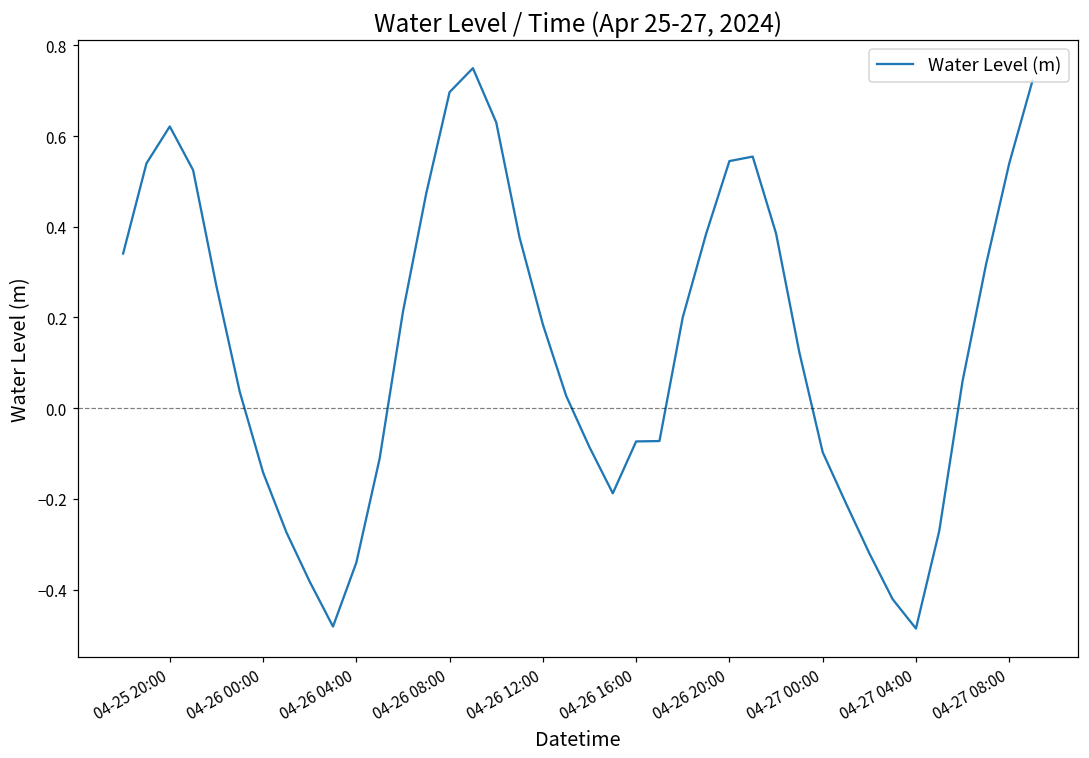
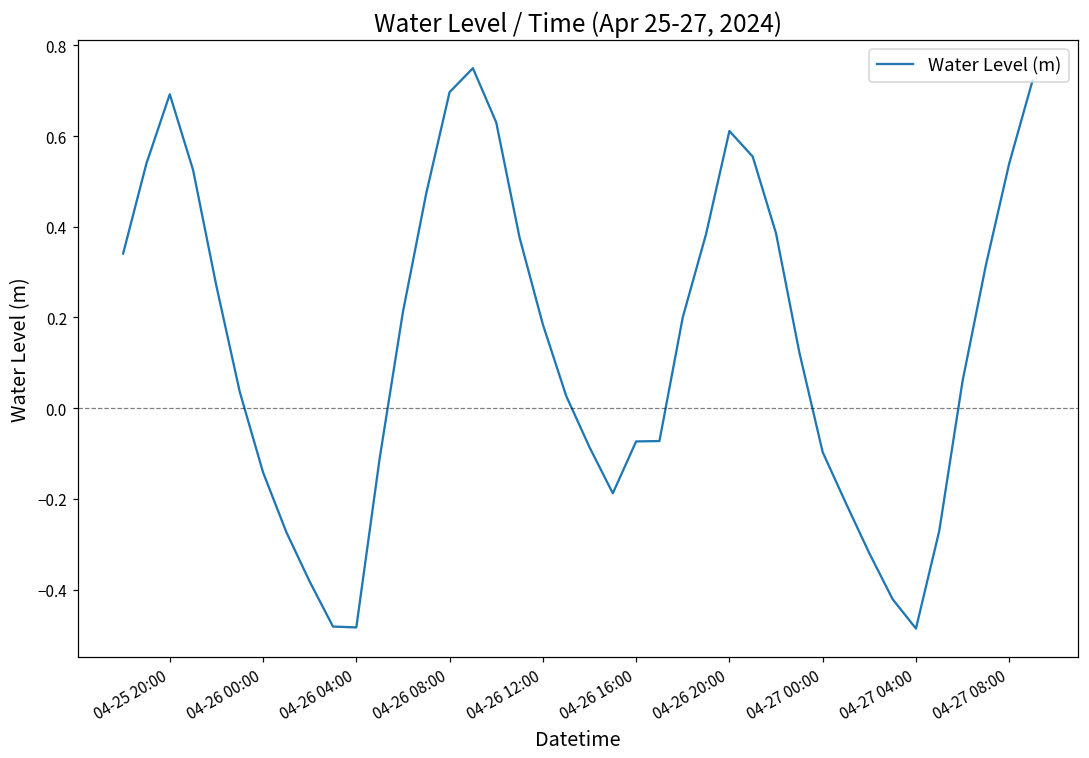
  {
-   "04-25 20:00": 0.62,
+   "04-25 20:00": 0.69,
    "04-26 00:00": -0.14,
-   "04-26 04:00": -0.34,
+   "04-26 04:00": -0.48,
    "04-26 08:00": 0.70,
    "04-26 12:00": 0.18,
    "04-26 16:00": -0.07,
-   "04-26 20:00": 0.54,
+   "04-26 20:00": 0.61,
    "04-27 00:00": -0.10,
    "04-27 04:00": -0.49,
    "04-27 08:00": 0.54
  }
